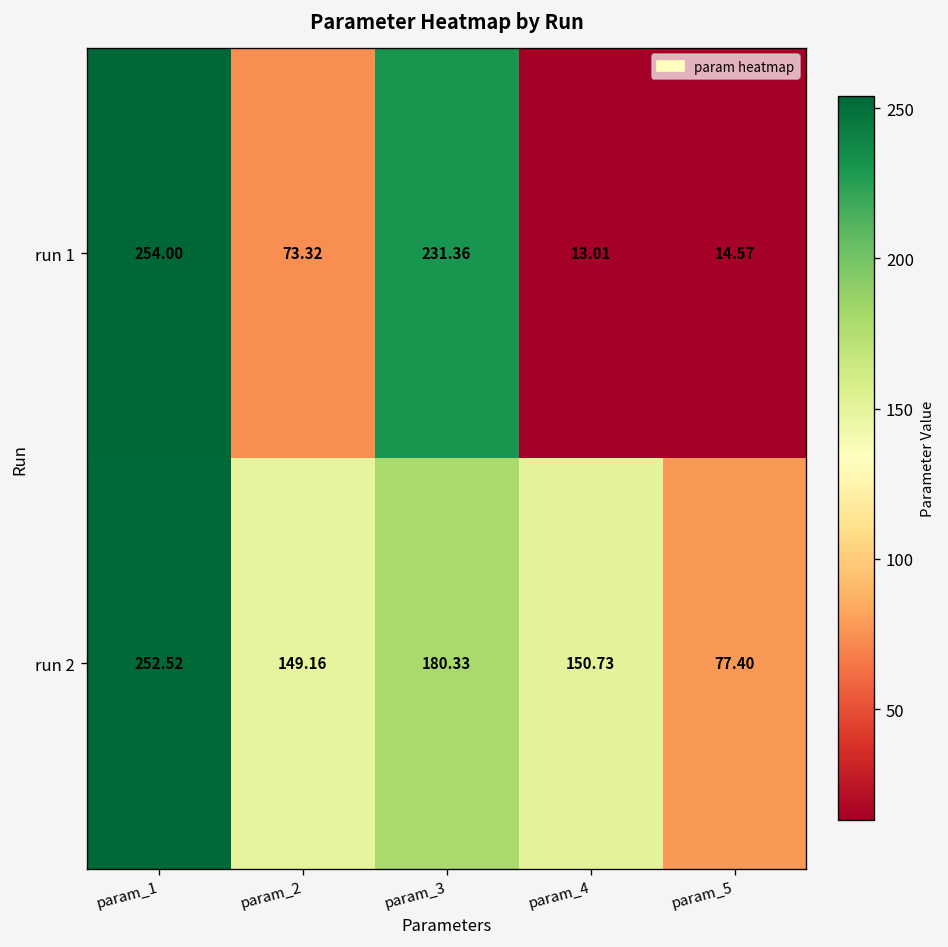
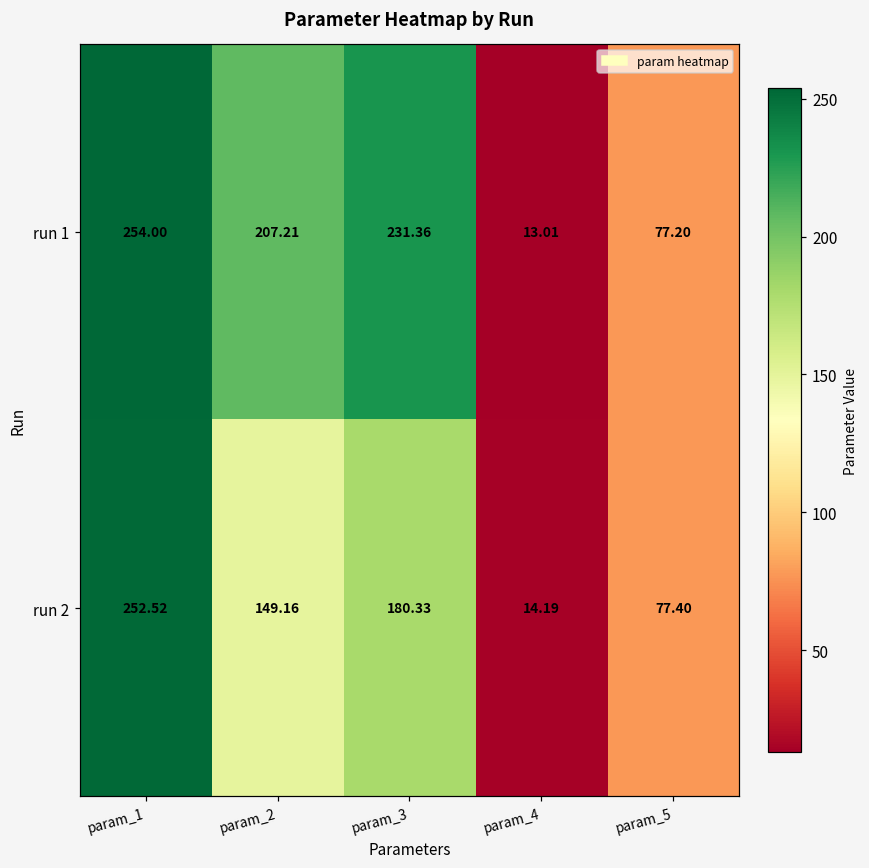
  {
    "run 1": {
      "param_1": 254.00,
-     "param_2": 73.32,
+     "param_2": 207.21,
      "param_3": 231.36,
      "param_4": 13.01,
-     "param_5": 14.57
+     "param_5": 77.20
    },
    "run 2": {
      "param_1": 252.52,
      "param_2": 149.16,
      "param_3": 180.33,
-     "param_4": 150.73,
+     "param_4": 14.19,
      "param_5": 77.40
    }
  }
